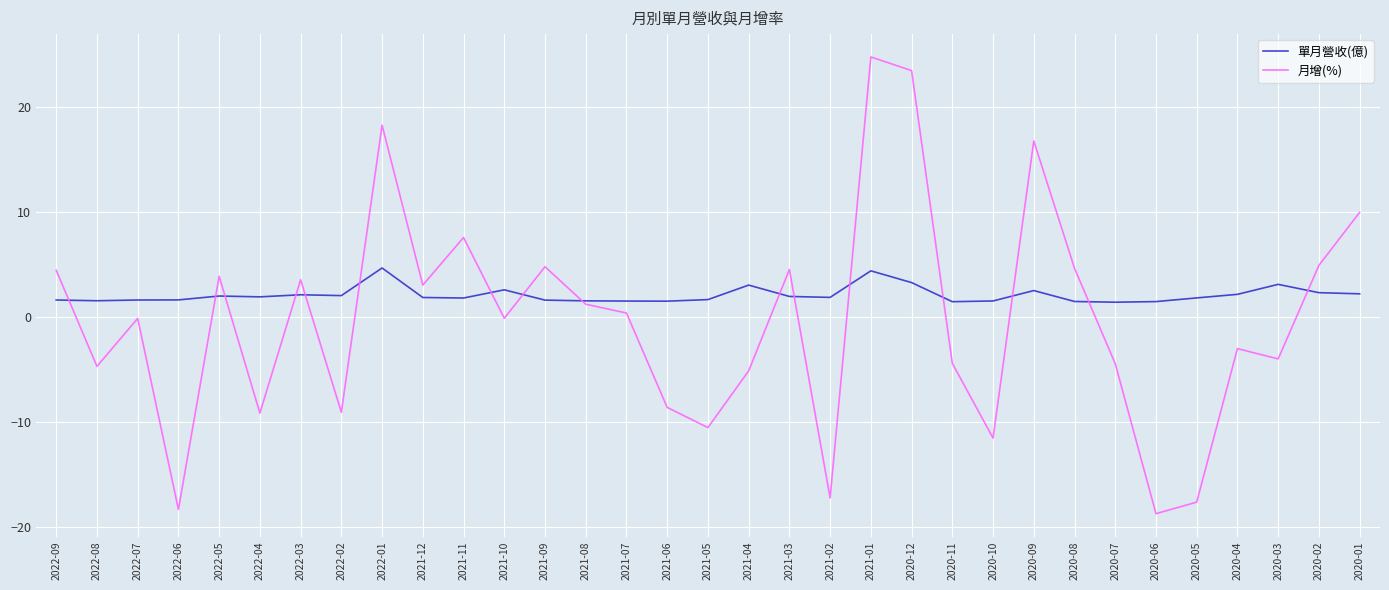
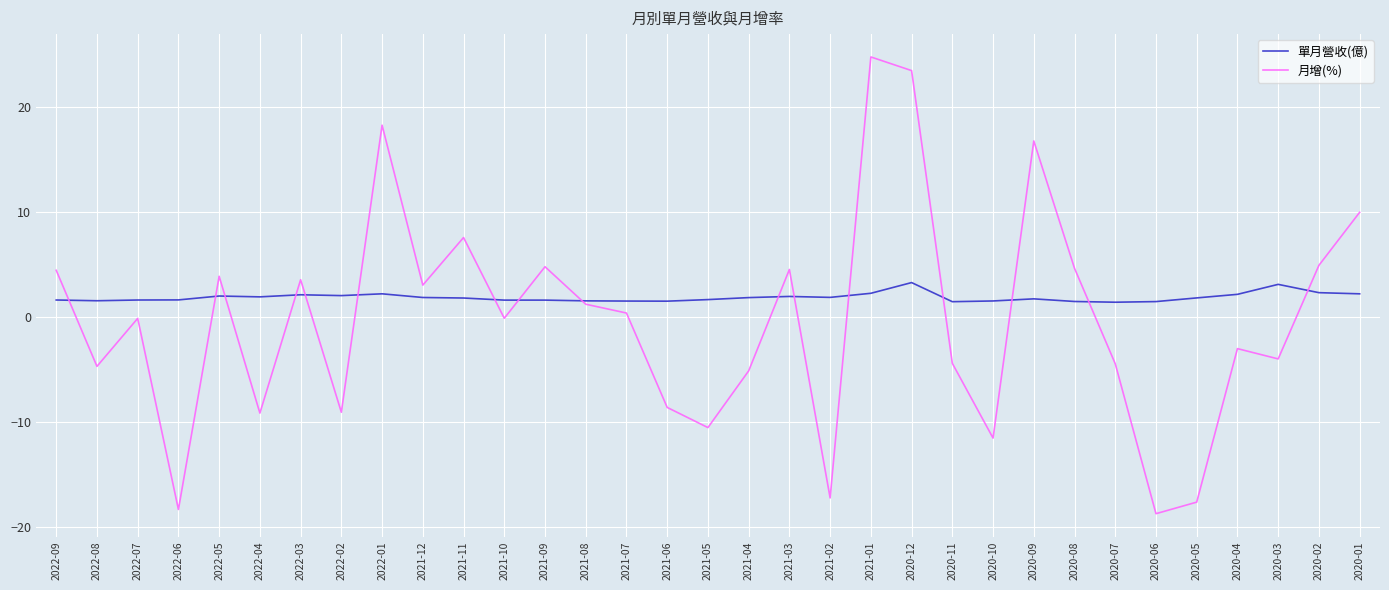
  {
    "單月營收(億)": {
      "2022-09": 1.7,
      "2022-08": 1.6,
      "2022-07": 1.7,
      "2022-06": 1.7,
      "2022-05": 2.0,
      "2022-04": 2.0,
      "2022-03": 2.2,
      "2022-02": 2.1,
-     "2022-01": 4.7,
+     "2022-01": 2.2,
      "2021-12": 1.9,
      "2021-11": 1.8,
-     "2021-10": 2.6,
+     "2021-10": 1.6,
      "2021-09": 1.6,
      "2021-08": 1.6,
      "2021-07": 1.6,
      "2021-06": 1.5,
      "2021-05": 1.7,
-     "2021-04": 3.1,
+     "2021-04": 1.9,
      "2021-03": 2.0,
      "2021-02": 1.9,
-     "2021-01": 4.4,
+     "2021-01": 2.3,
      "2020-12": 3.3,
      "2020-11": 1.5,
      "2020-10": 1.6,
-     "2020-09": 2.6,
+     "2020-09": 1.8,
      "2020-08": 1.5,
      "2020-07": 1.4,
      "2020-06": 1.5,
      "2020-05": 1.9,
      "2020-04": 2.2,
      "2020-03": 3.1,
      "2020-02": 2.4,
      "2020-01": 2.2
    },
    "月增(%)": {
      "2022-09": 4.5,
      "2022-08": -4.7,
      "2022-07": -0.1,
      "2022-06": -18.3,
      "2022-05": 3.9,
      "2022-04": -9.1,
      "2022-03": 3.6,
      "2022-02": -9.0,
      "2022-01": 18.3,
      "2021-12": 3.1,
      "2021-11": 7.6,
      "2021-10": -0.1,
      "2021-09": 4.8,
      "2021-08": 1.3,
      "2021-07": 0.4,
      "2021-06": -8.6,
      "2021-05": -10.5,
      "2021-04": -5.1,
      "2021-03": 4.6,
      "2021-02": -17.2,
      "2021-01": 24.8,
      "2020-12": 23.5,
      "2020-11": -4.4,
      "2020-10": -11.5,
      "2020-09": 16.8,
      "2020-08": 4.7,
      "2020-07": -4.4,
      "2020-06": -18.7,
      "2020-05": -17.6,
      "2020-04": -3.0,
      "2020-03": -4.0,
      "2020-02": 5.0,
      "2020-01": 10.0
    }
  }
